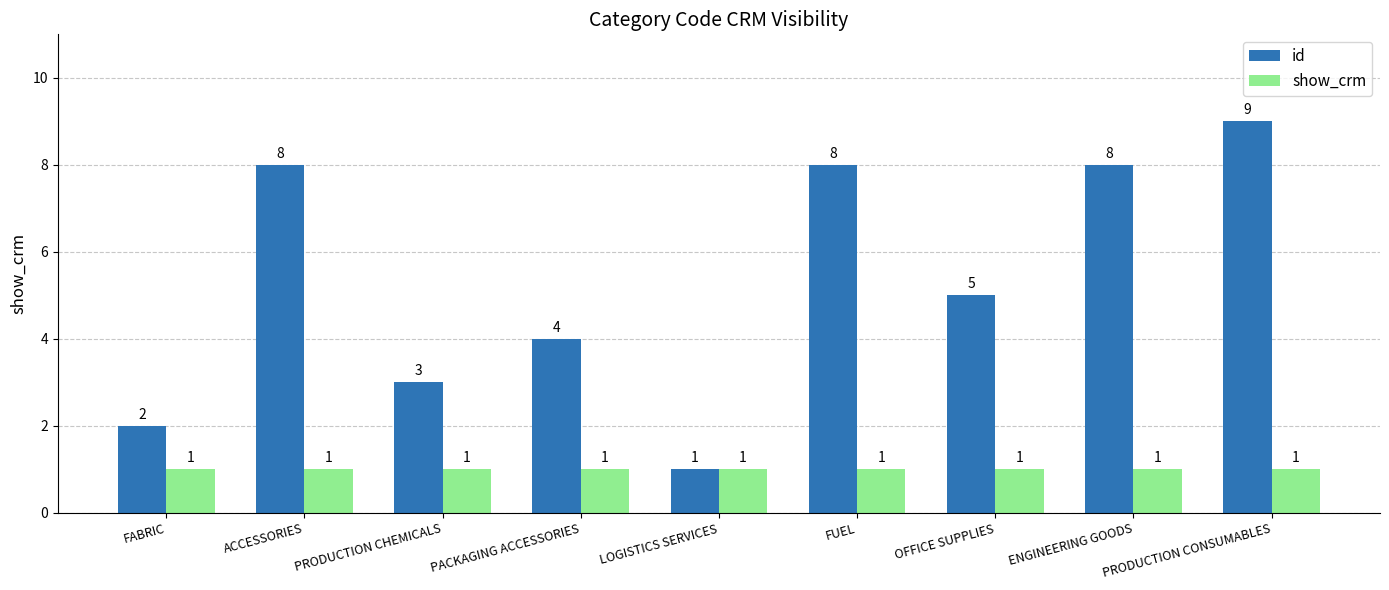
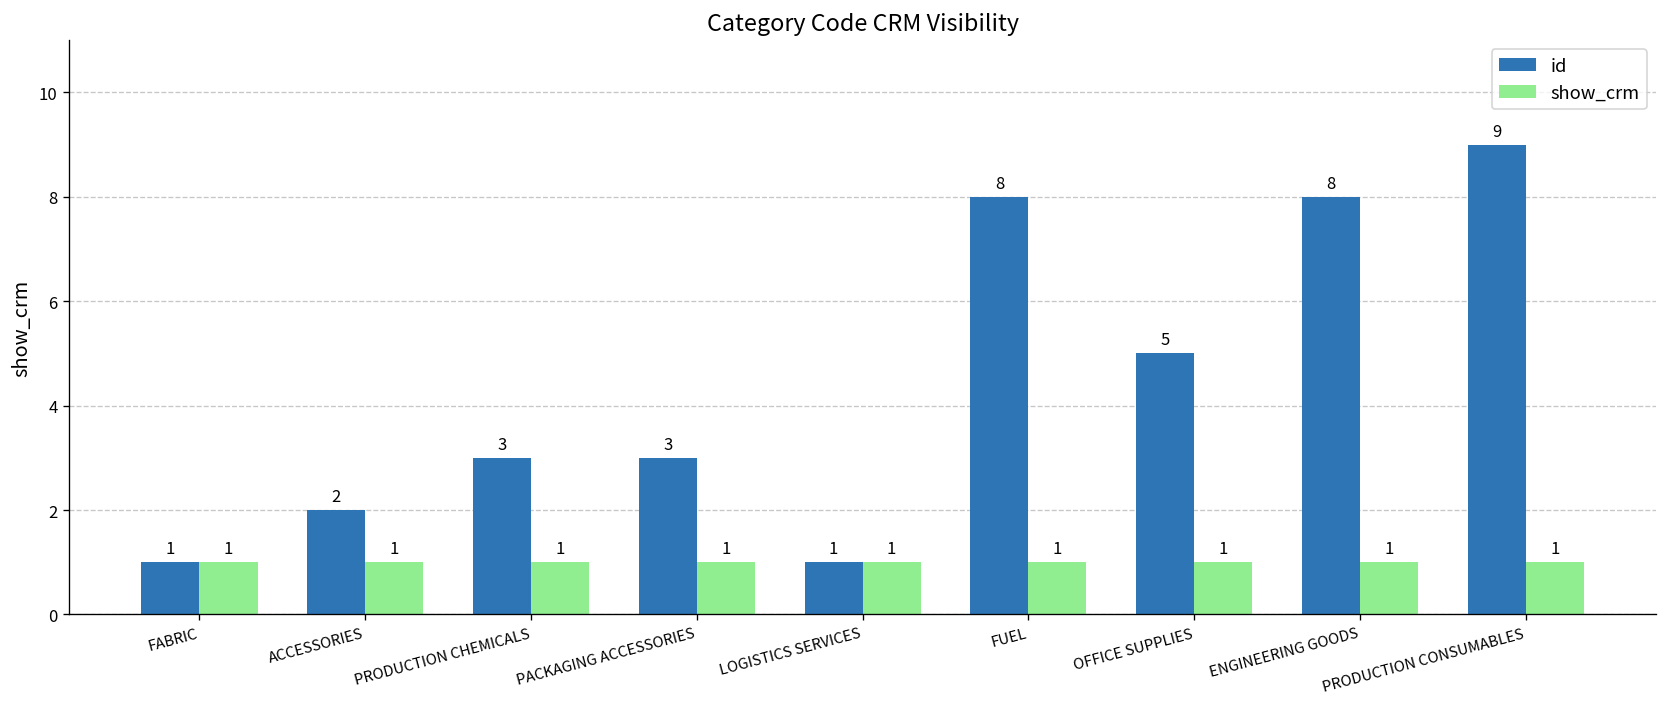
  {
    "id": {
-     "FABRIC": 2,
-     "ACCESSORIES": 8,
+     "FABRIC": 1,
+     "ACCESSORIES": 2,
      "PRODUCTION CHEMICALS": 3,
-     "PACKAGING ACCESSORIES": 4,
+     "PACKAGING ACCESSORIES": 3,
      "LOGISTICS SERVICES": 1,
      "FUEL": 8,
      "OFFICE SUPPLIES": 5,
      "ENGINEERING GOODS": 8,
      "PRODUCTION CONSUMABLES": 9
    },
    "show_crm": {
      "FABRIC": 1,
      "ACCESSORIES": 1,
      "PRODUCTION CHEMICALS": 1,
      "PACKAGING ACCESSORIES": 1,
      "LOGISTICS SERVICES": 1,
      "FUEL": 1,
      "OFFICE SUPPLIES": 1,
      "ENGINEERING GOODS": 1,
      "PRODUCTION CONSUMABLES": 1
    }
  }
